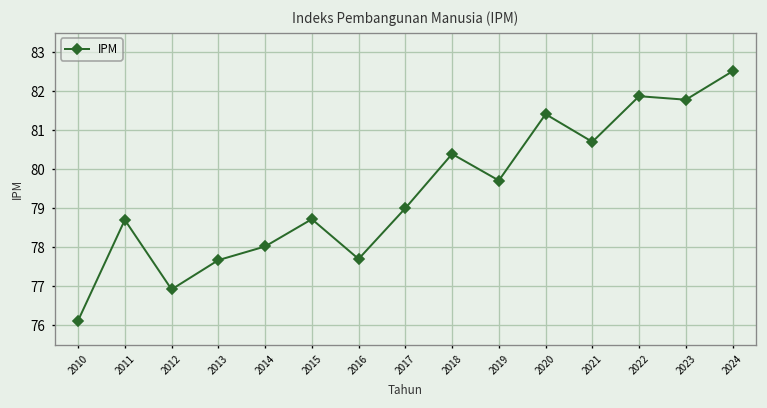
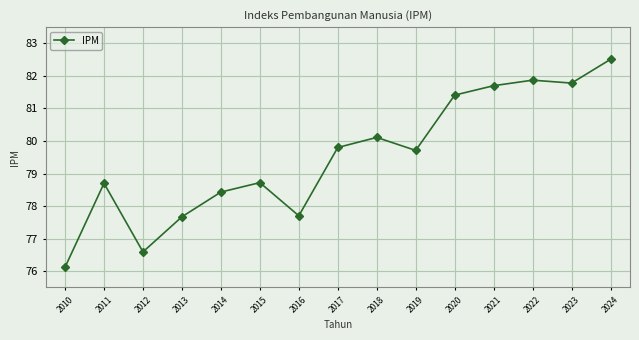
  {
    "2010": 76.1,
    "2011": 78.7,
-   "2012": 76.9,
+   "2012": 76.6,
    "2013": 77.7,
-   "2014": 78.0,
+   "2014": 78.4,
    "2015": 78.7,
    "2016": 77.7,
-   "2017": 79.0,
-   "2018": 80.4,
+   "2017": 79.8,
+   "2018": 80.1,
    "2019": 79.7,
    "2020": 81.4,
-   "2021": 80.7,
+   "2021": 81.7,
    "2022": 81.9,
    "2023": 81.8,
    "2024": 82.5
  }
